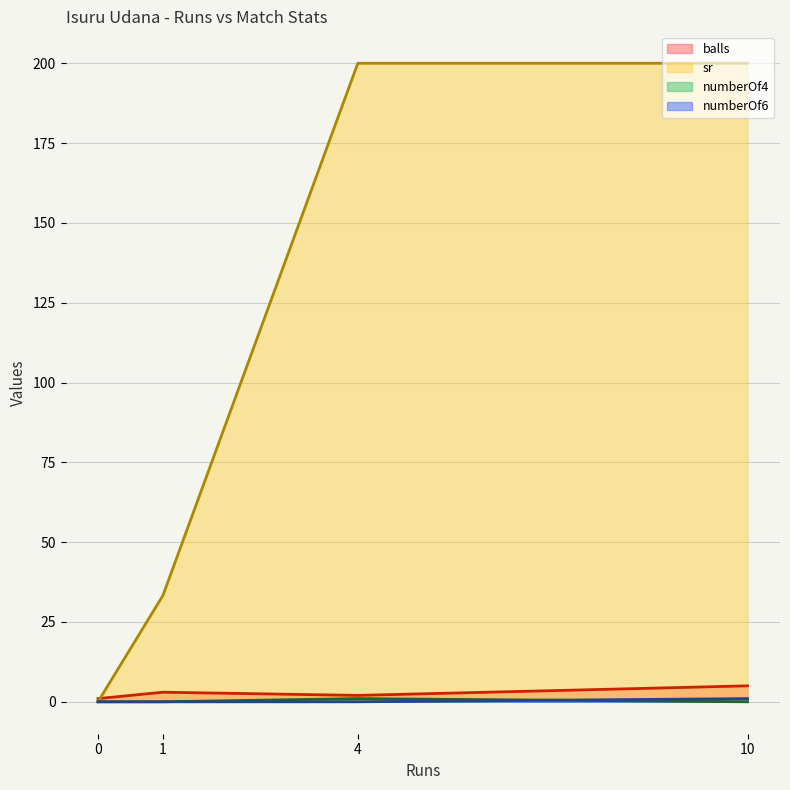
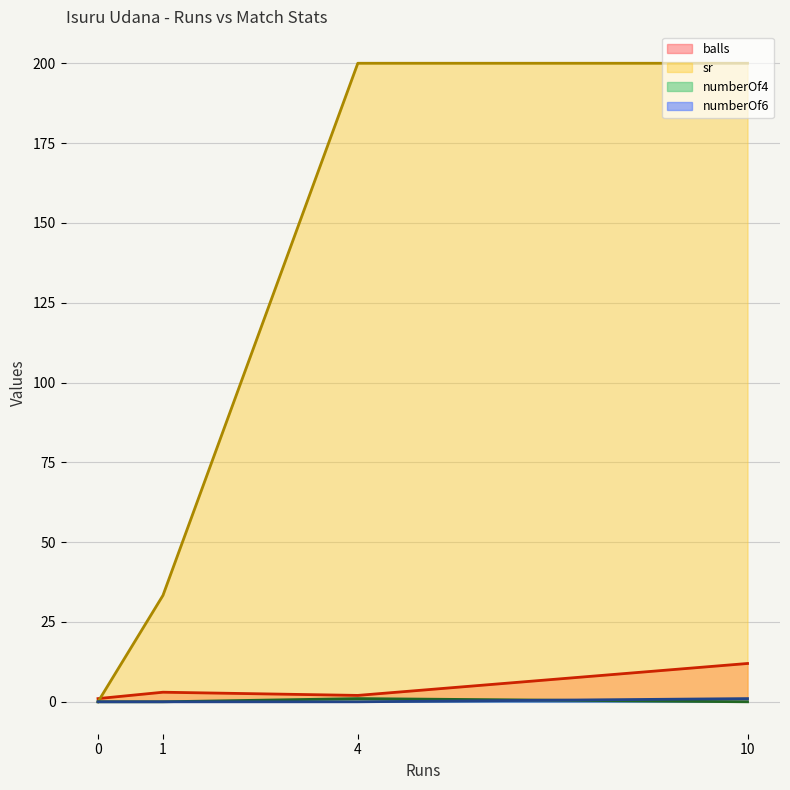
  {
    "balls": {
      "0": 1,
      "1": 3,
      "4": 2,
-     "10": 5
+     "10": 12
    },
    "sr": {
      "1": 33,
      "4": 200
    },
    "numberOf4": {
      "4": 1,
      "10": 0
    },
    "numberOf6": {
      "4": 0,
      "10": 1
    }
  }
